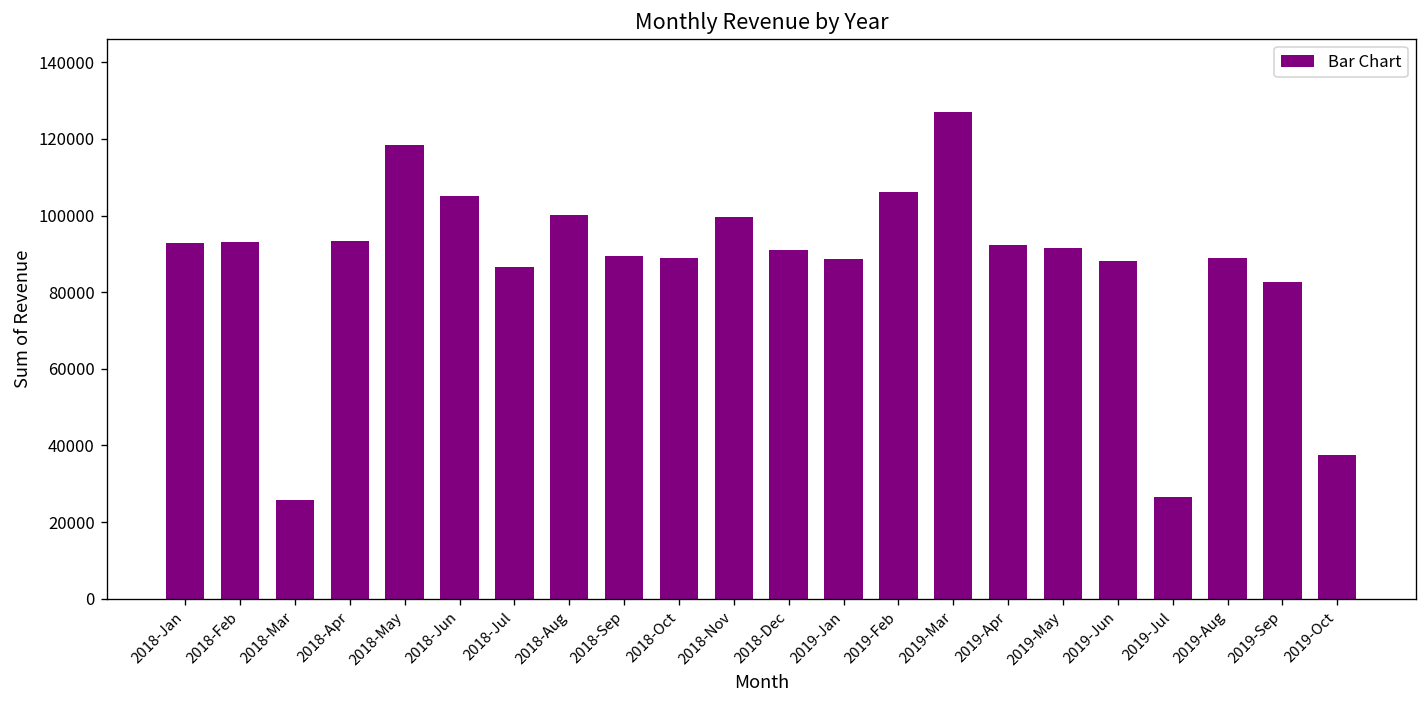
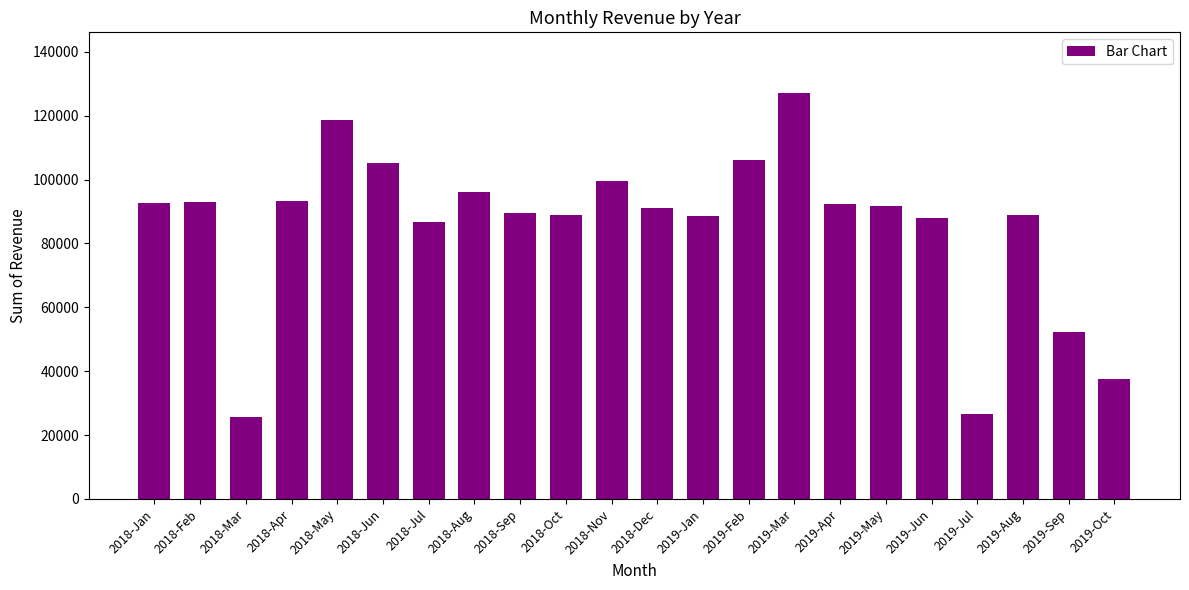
  {
    "2018-Jan": 93000,
    "2018-Feb": 93000,
    "2018-Mar": 26000,
    "2018-Apr": 93000,
    "2018-May": 119000,
    "2018-Jun": 105000,
    "2018-Jul": 87000,
-   "2018-Aug": 100000,
+   "2018-Aug": 96000,
    "2018-Sep": 89000,
    "2018-Oct": 89000,
    "2018-Nov": 100000,
    "2018-Dec": 91000,
    "2019-Jan": 89000,
    "2019-Feb": 106000,
    "2019-Mar": 127000,
    "2019-Apr": 92000,
    "2019-May": 92000,
    "2019-Jun": 88000,
    "2019-Jul": 27000,
    "2019-Aug": 89000,
-   "2019-Sep": 83000,
+   "2019-Sep": 52000,
    "2019-Oct": 37000
  }
